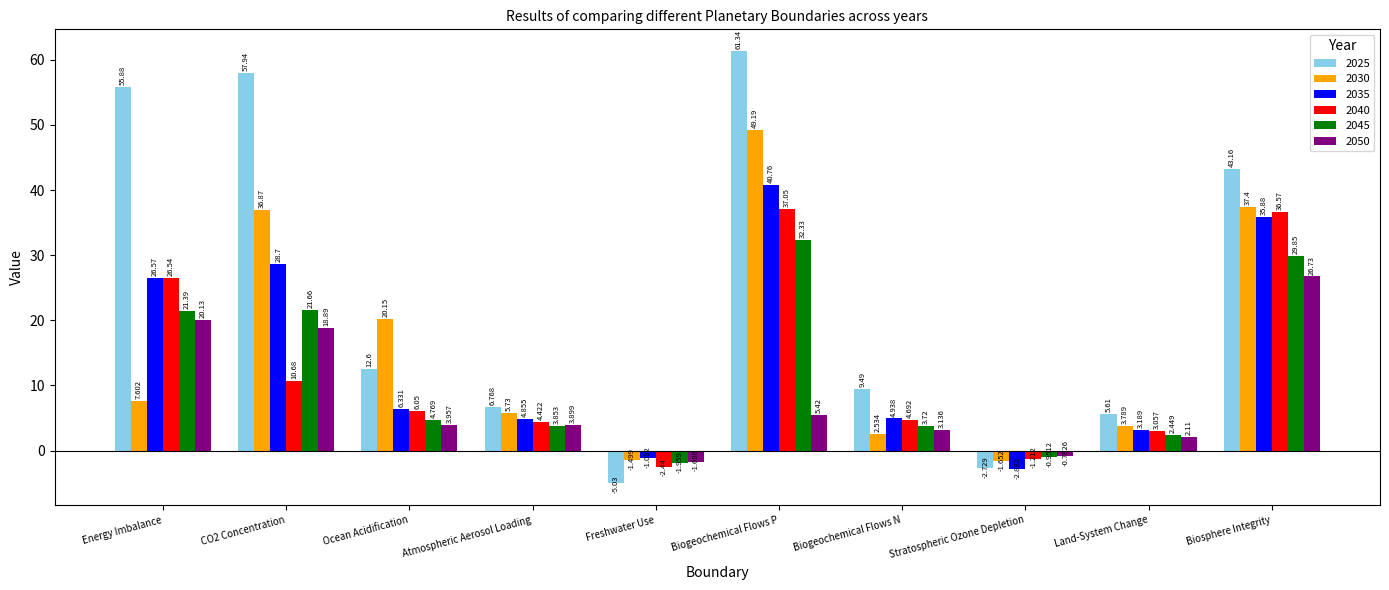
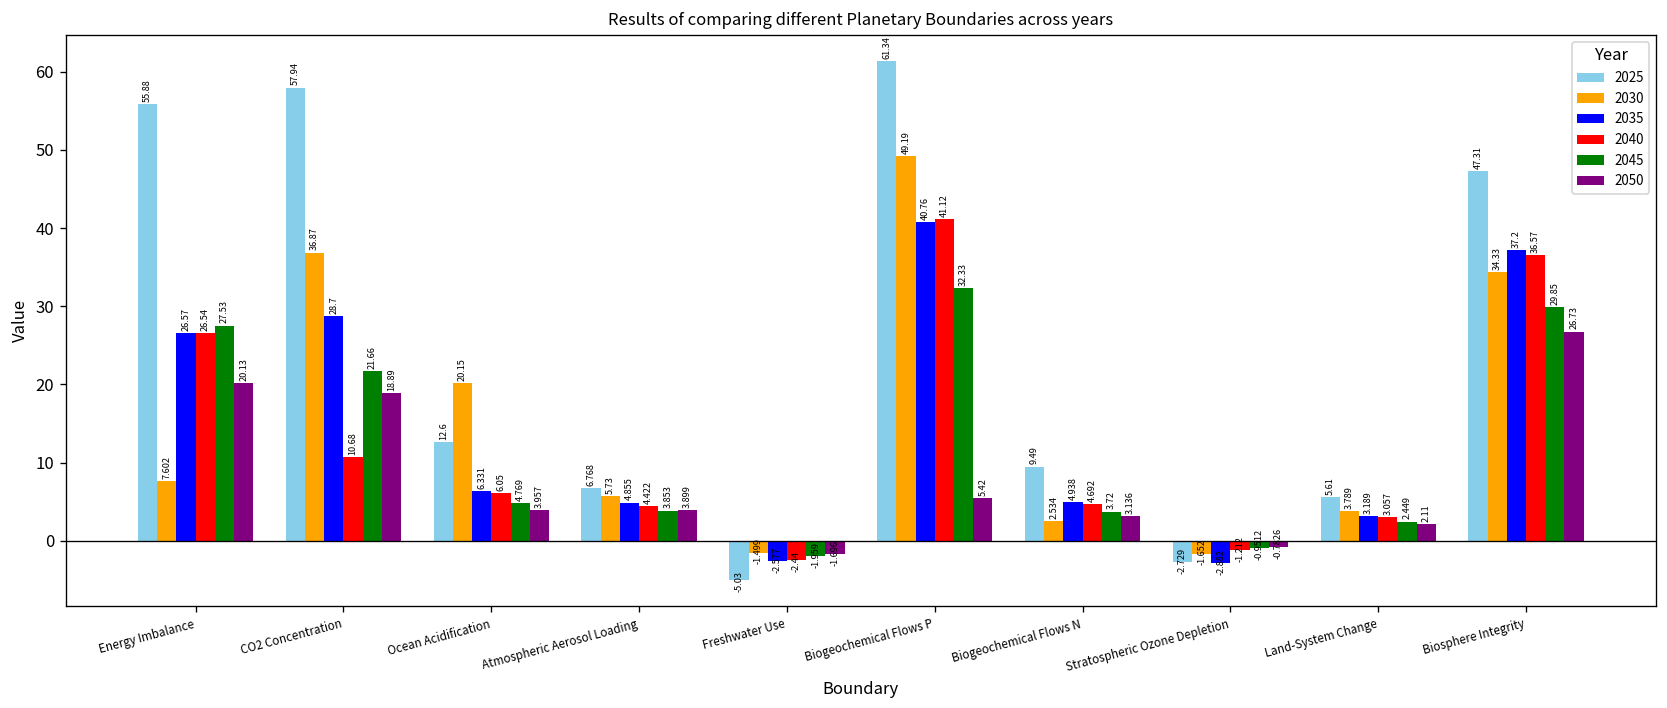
  {
    "2025": {
      "Energy Imbalance": 55.88,
      "CO2 Concentration": 57.94,
      "Ocean Acidification": 12.6,
      "Atmospheric Aerosol Loading": 6.768,
      "Freshwater Use": -5.03,
      "Biogeochemical Flows P": 61.34,
      "Biogeochemical Flows N": 9.49,
      "Stratospheric Ozone Depletion": -2.729,
      "Land-System Change": 5.61,
-     "Biosphere Integrity": 43.16
+     "Biosphere Integrity": 47.31
    },
    "2030": {
      "Energy Imbalance": 7.602,
      "CO2 Concentration": 36.87,
      "Ocean Acidification": 20.15,
      "Atmospheric Aerosol Loading": 5.73,
      "Freshwater Use": -1.499,
      "Biogeochemical Flows P": 49.19,
      "Biogeochemical Flows N": 2.534,
      "Stratospheric Ozone Depletion": -1.652,
      "Land-System Change": 3.789,
-     "Biosphere Integrity": 37.4
+     "Biosphere Integrity": 34.33
    },
    "2035": {
      "Energy Imbalance": 26.57,
      "CO2 Concentration": 28.7,
      "Ocean Acidification": 6.331,
      "Atmospheric Aerosol Loading": 4.855,
-     "Freshwater Use": -1.092,
+     "Freshwater Use": -2.577,
      "Biogeochemical Flows P": 40.76,
      "Biogeochemical Flows N": 4.938,
      "Stratospheric Ozone Depletion": -2.882,
      "Land-System Change": 3.189,
-     "Biosphere Integrity": 35.88
+     "Biosphere Integrity": 37.2
    },
    "2040": {
      "Energy Imbalance": 26.54,
      "CO2 Concentration": 10.68,
      "Ocean Acidification": 6.05,
      "Atmospheric Aerosol Loading": 4.422,
      "Freshwater Use": -2.44,
-     "Biogeochemical Flows P": 37.05,
+     "Biogeochemical Flows P": 41.12,
      "Biogeochemical Flows N": 4.692,
      "Stratospheric Ozone Depletion": -1.212,
      "Land-System Change": 3.057,
      "Biosphere Integrity": 36.57
    },
    "2045": {
-     "Energy Imbalance": 21.39,
+     "Energy Imbalance": 27.53,
      "CO2 Concentration": 21.66,
      "Ocean Acidification": 4.769,
      "Atmospheric Aerosol Loading": 3.853,
      "Freshwater Use": -1.959,
      "Biogeochemical Flows P": 32.33,
      "Biogeochemical Flows N": 3.72,
      "Stratospheric Ozone Depletion": -0.9512,
      "Land-System Change": 2.449,
      "Biosphere Integrity": 29.85
    },
    "2050": {
      "Energy Imbalance": 20.13,
      "CO2 Concentration": 18.89,
      "Ocean Acidification": 3.957,
      "Atmospheric Aerosol Loading": 3.899,
      "Freshwater Use": -1.696,
      "Biogeochemical Flows P": 5.42,
      "Biogeochemical Flows N": 3.136,
      "Stratospheric Ozone Depletion": -0.7826,
      "Land-System Change": 2.11,
      "Biosphere Integrity": 26.73
    }
  }
